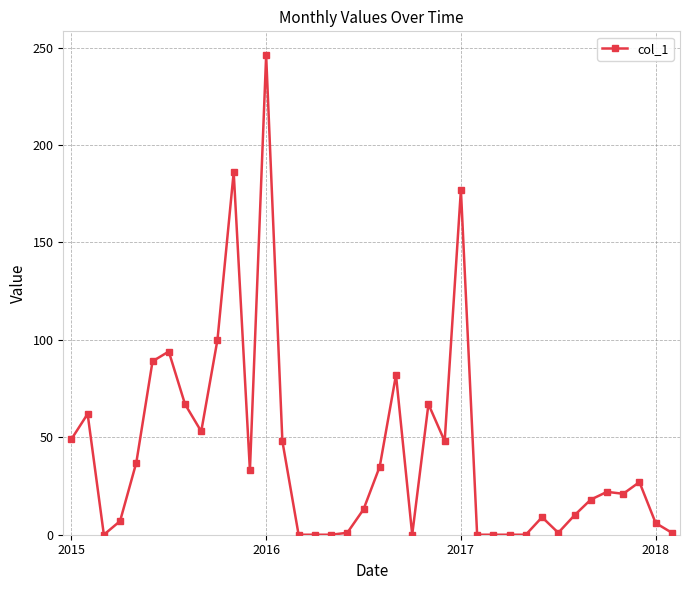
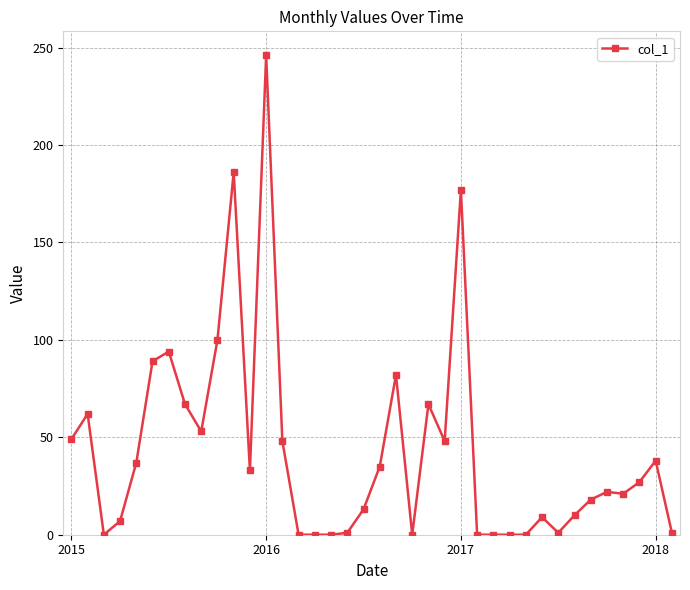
  {
    "2015": 49,
    "2016": 246,
    "2017": 177,
-   "2018": 6
+   "2018": 38
  }
